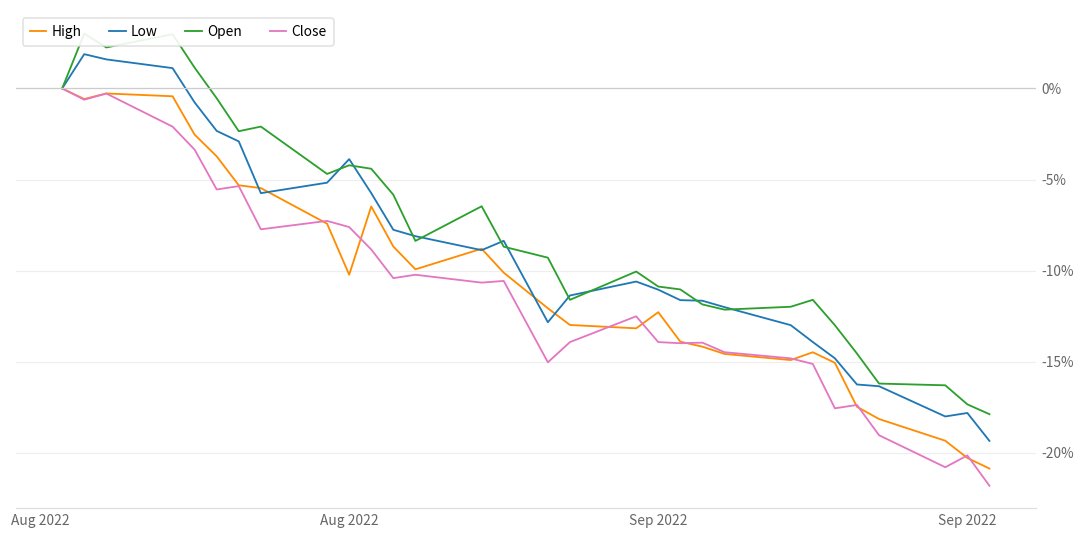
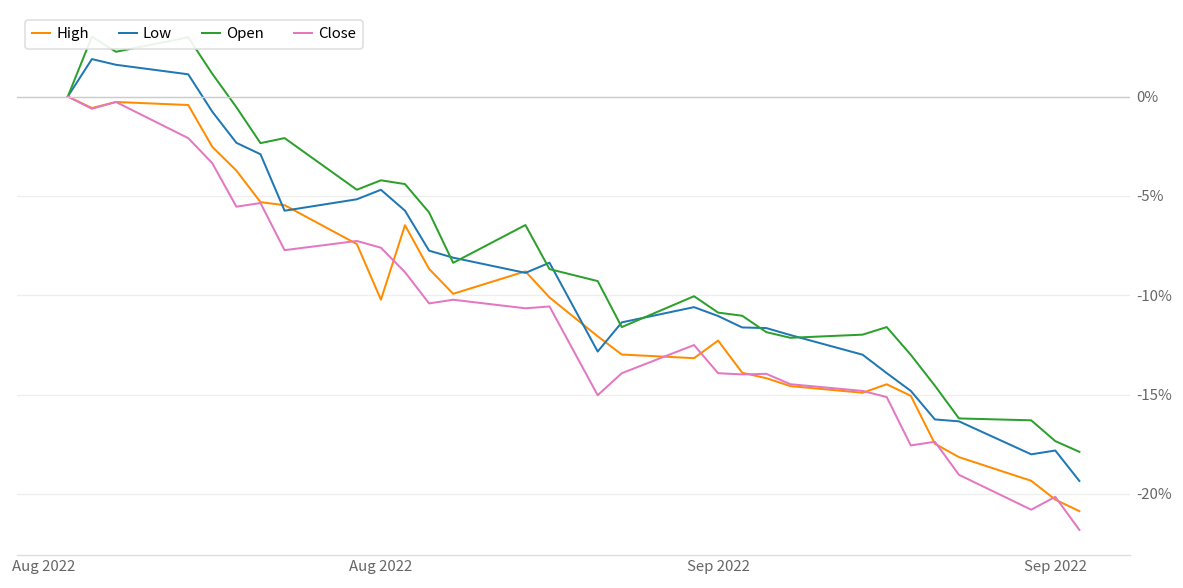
  {
    "High": {
      "Aug 2022": "-10.2%"
    },
    "Low": {
-     "Aug 2022": "-3.9%"
+     "Aug 2022": "-4.7%"
    },
    "Open": {
      "Aug 2022": "-4.2%"
    },
    "Close": {
      "Aug 2022": "-7.6%"
    }
  }
